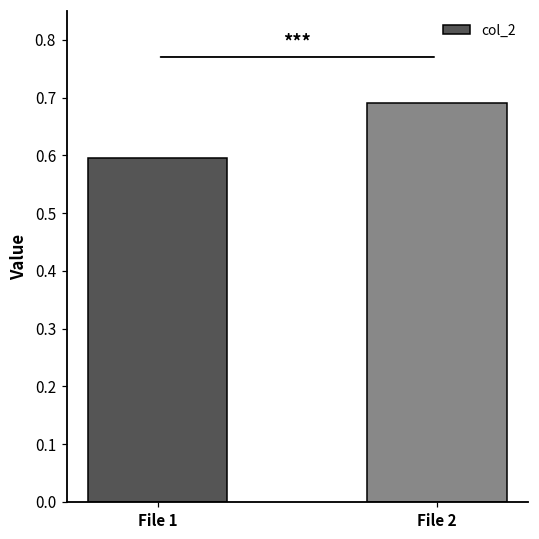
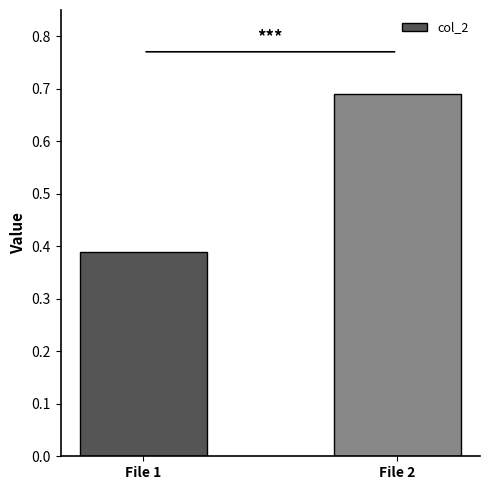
  {
-   "File 1": 0.60,
+   "File 1": 0.39,
    "File 2": 0.69
  }
